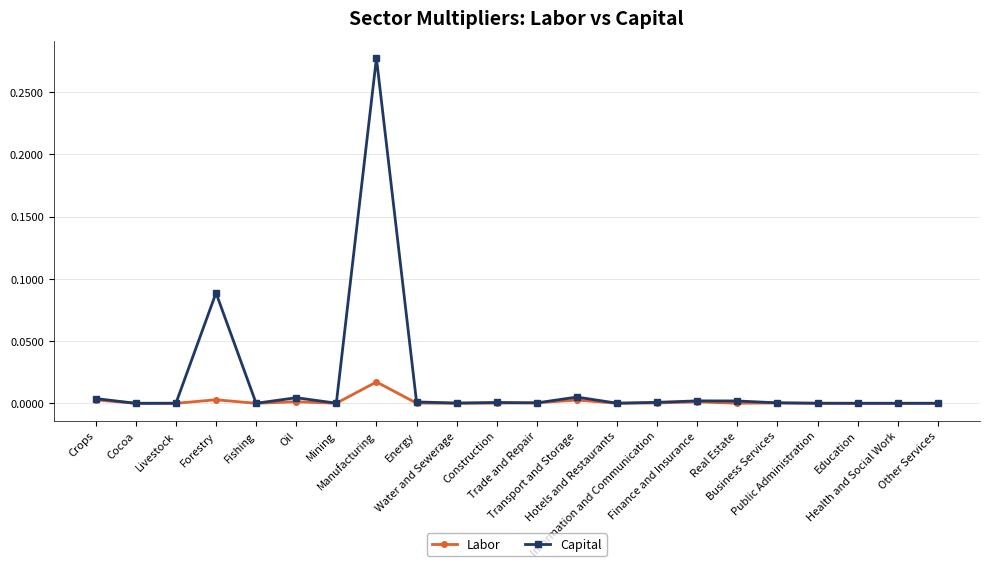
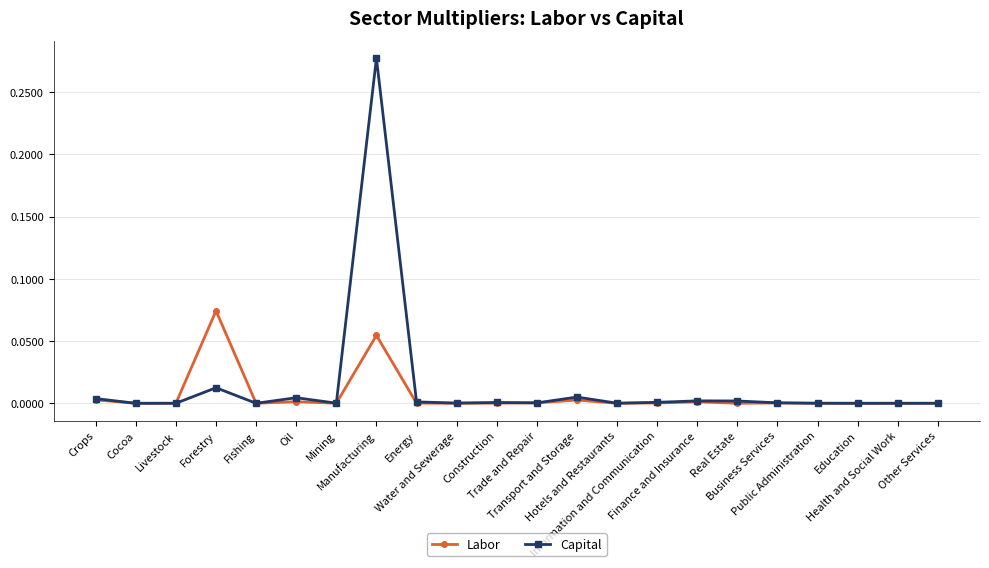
  {
    "Labor": {
-     "Forestry": 0.003,
+     "Forestry": 0.074,
      "Oil": 0.001,
-     "Manufacturing": 0.017,
+     "Manufacturing": 0.055,
      "Transport and Storage": 0.003
    },
    "Capital": {
-     "Forestry": 0.089,
+     "Forestry": 0.012,
      "Oil": 0.004,
      "Manufacturing": 0.277,
      "Transport and Storage": 0.005
    }
  }
